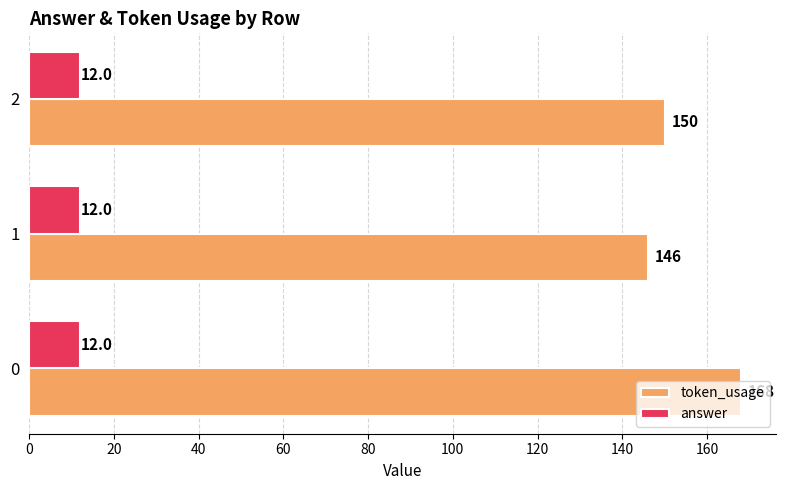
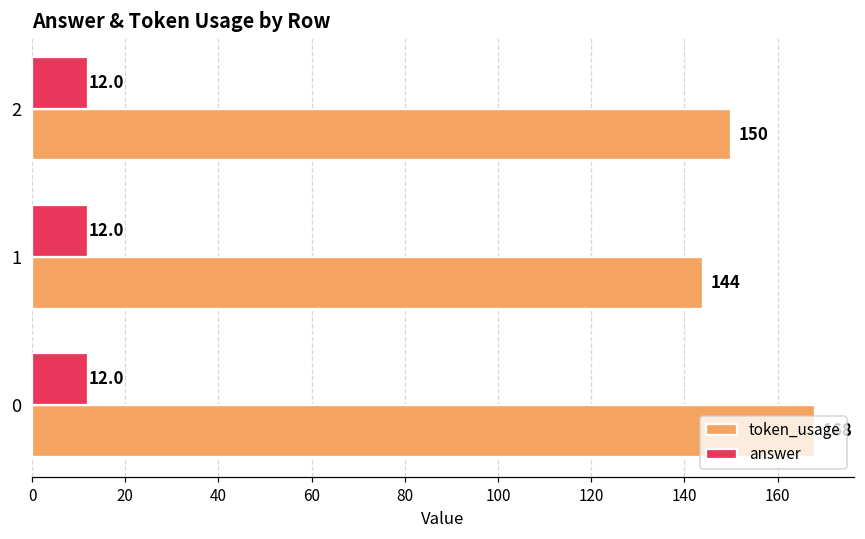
  {
    "token_usage": {
      "2": 150,
-     "1": 146
+     "1": 144
    },
    "answer": {
      "2": 12.0,
      "1": 12.0,
      "0": 12.0
    }
  }
